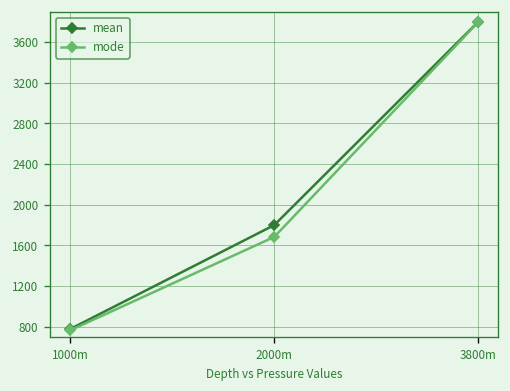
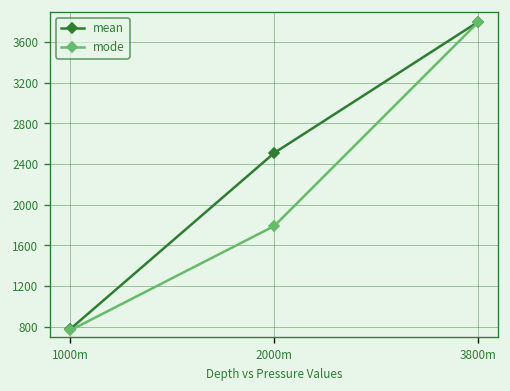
  {
    "mean": {
-     "2000m": 1800
+     "2000m": 2500
    },
    "mode": {
-     "2000m": 1700
+     "2000m": 1800
    }
  }
